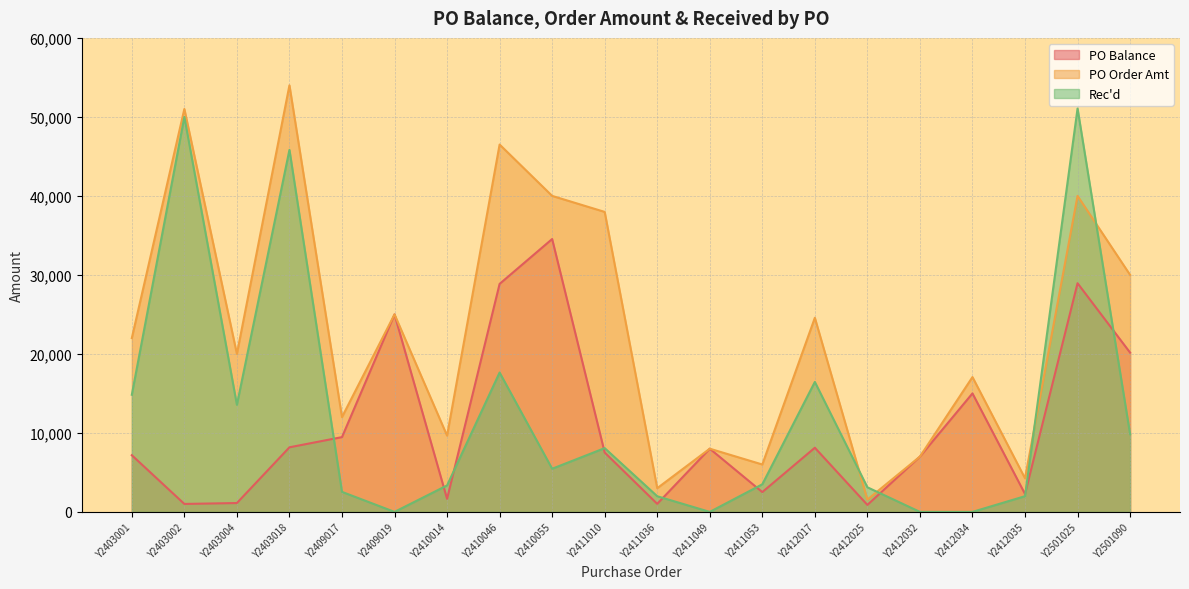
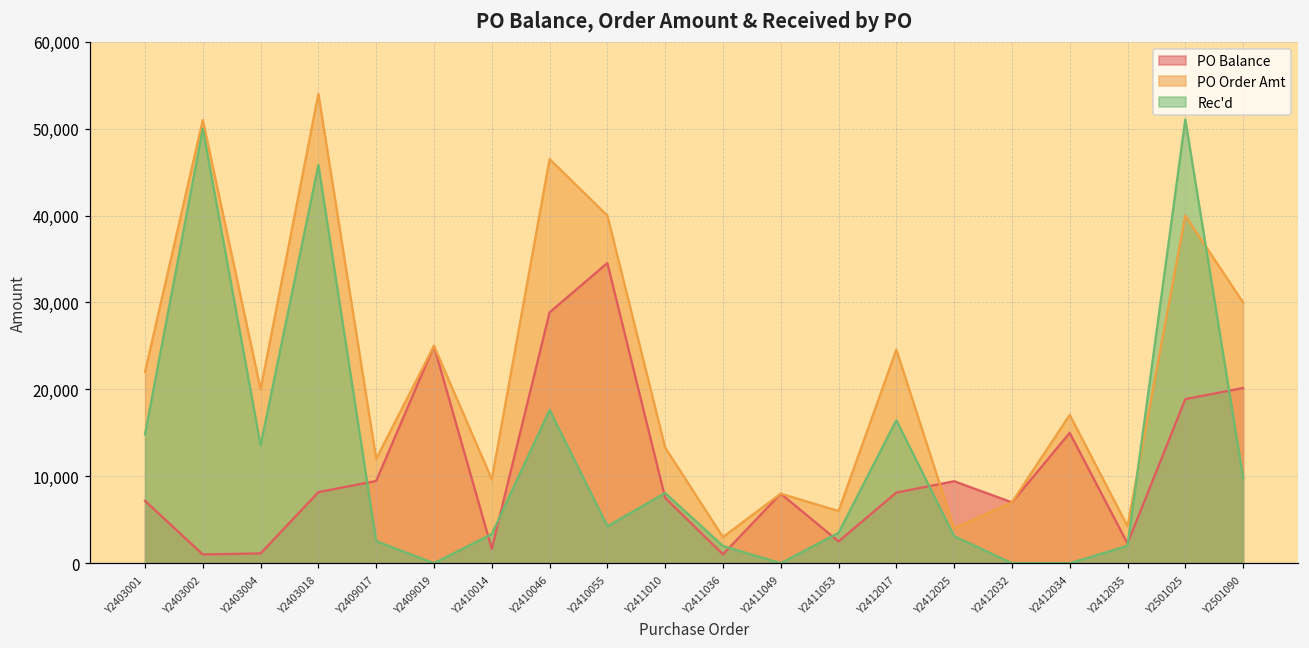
  {
    "PO Balance": {
      "Y2403001": "7,000",
      "Y2403002": "1,000",
      "Y2403004": "1,000",
      "Y2403018": "8,000",
      "Y2409017": "9,000",
      "Y2410014": "2,000",
      "Y2410046": "29,000",
      "Y2410055": "35,000",
      "Y2411010": "8,000",
      "Y2411036": "1,000",
      "Y2411053": "3,000",
      "Y2412017": "8,000",
-     "Y2412025": "1,000",
+     "Y2412025": "9,000",
      "Y2412034": "15,000",
-     "Y2501025": "29,000",
+     "Y2501025": "19,000",
      "Y2501090": "20,000"
    },
    "PO Order Amt": {
      "Y2403001": "22,000",
      "Y2403002": "51,000",
      "Y2403004": "20,000",
      "Y2403018": "54,000",
      "Y2409017": "12,000",
      "Y2410014": "10,000",
      "Y2410046": "47,000",
      "Y2410055": "40,000",
-     "Y2411010": "38,000",
+     "Y2411010": "13,000",
      "Y2411036": "3,000",
      "Y2411053": "6,000",
      "Y2412017": "25,000",
-     "Y2412025": "2,000",
+     "Y2412025": "4,000",
      "Y2412034": "17,000",
      "Y2412035": "4,000",
      "Y2501025": "40,000",
      "Y2501090": "30,000"
    },
    "Rec'd": {
      "Y2403001": "15,000",
      "Y2403002": "50,000",
      "Y2403004": "14,000",
      "Y2403018": "46,000",
      "Y2409017": "3,000",
      "Y2409019": "0",
      "Y2410014": "3,000",
      "Y2410046": "18,000",
-     "Y2410055": "5,000",
+     "Y2410055": "4,000",
      "Y2411010": "8,000",
      "Y2411036": "2,000",
      "Y2411049": "0",
      "Y2411053": "3,000",
      "Y2412017": "16,000",
      "Y2412025": "3,000",
      "Y2412032": "0",
      "Y2412034": "0",
      "Y2501025": "51,000",
      "Y2501090": "10,000"
    }
  }
